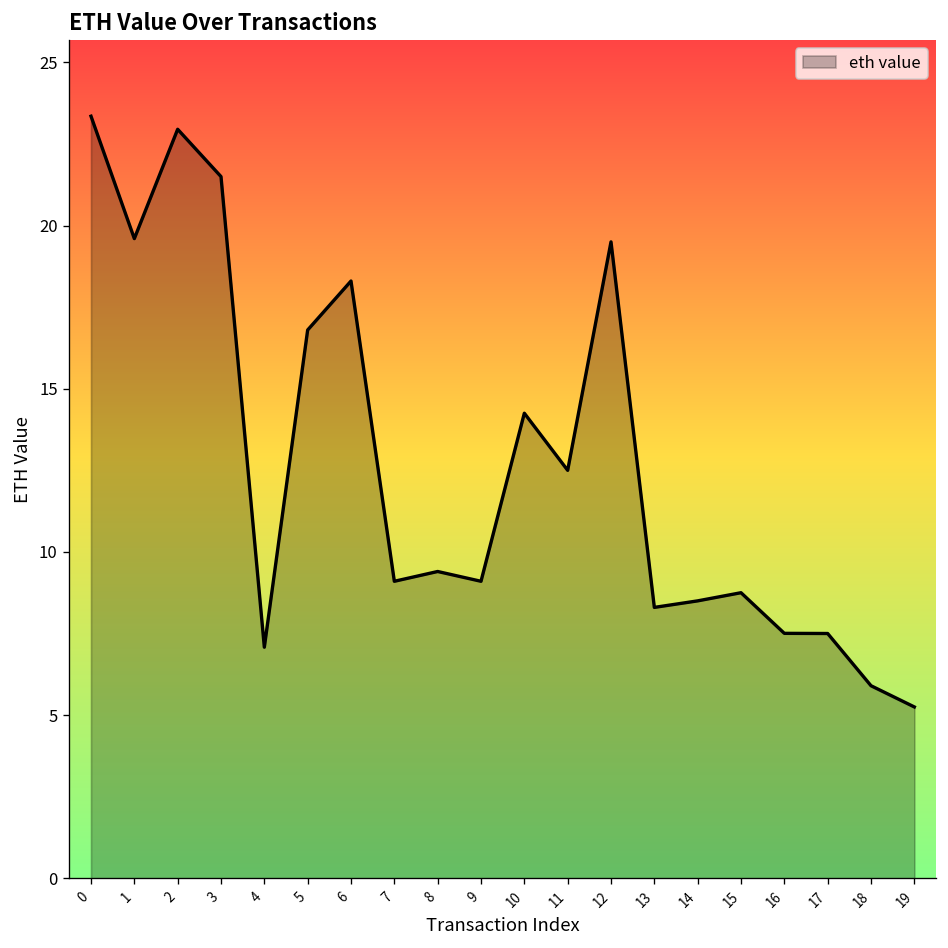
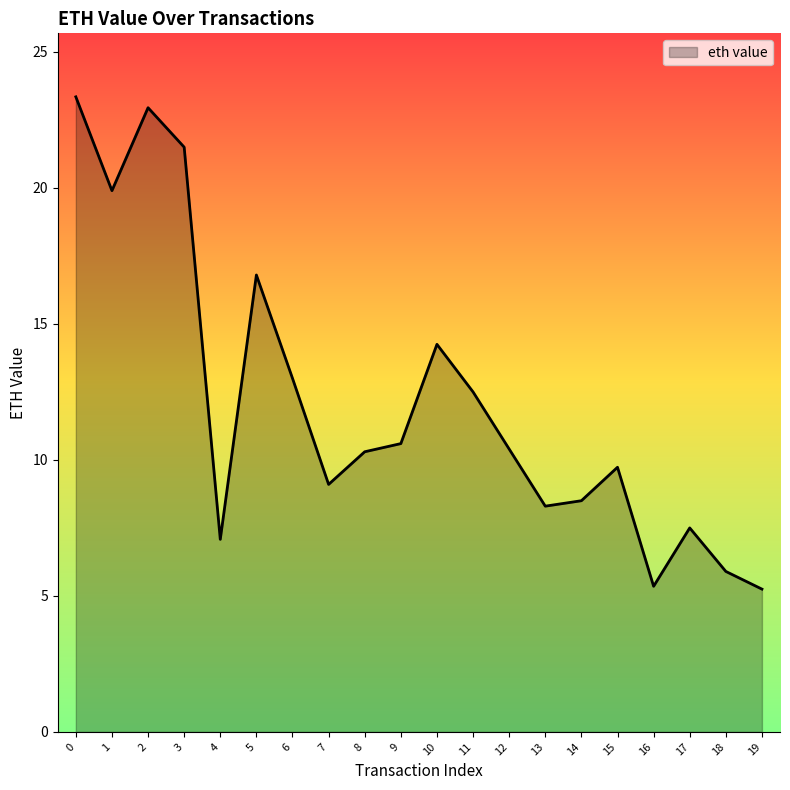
  {
    "0": 23.4,
-   "1": 19.6,
+   "1": 19.9,
    "2": 23.0,
    "3": 21.5,
    "4": 7.1,
    "5": 16.8,
-   "6": 18.3,
+   "6": 13.0,
    "7": 9.1,
-   "8": 9.4,
-   "9": 9.1,
+   "8": 10.3,
+   "9": 10.6,
    "10": 14.3,
    "11": 12.5,
-   "12": 19.5,
+   "12": 10.4,
    "13": 8.3,
    "14": 8.5,
-   "15": 8.8,
-   "16": 7.5,
+   "15": 9.7,
+   "16": 5.4,
    "17": 7.5,
    "18": 5.9,
    "19": 5.3
  }
